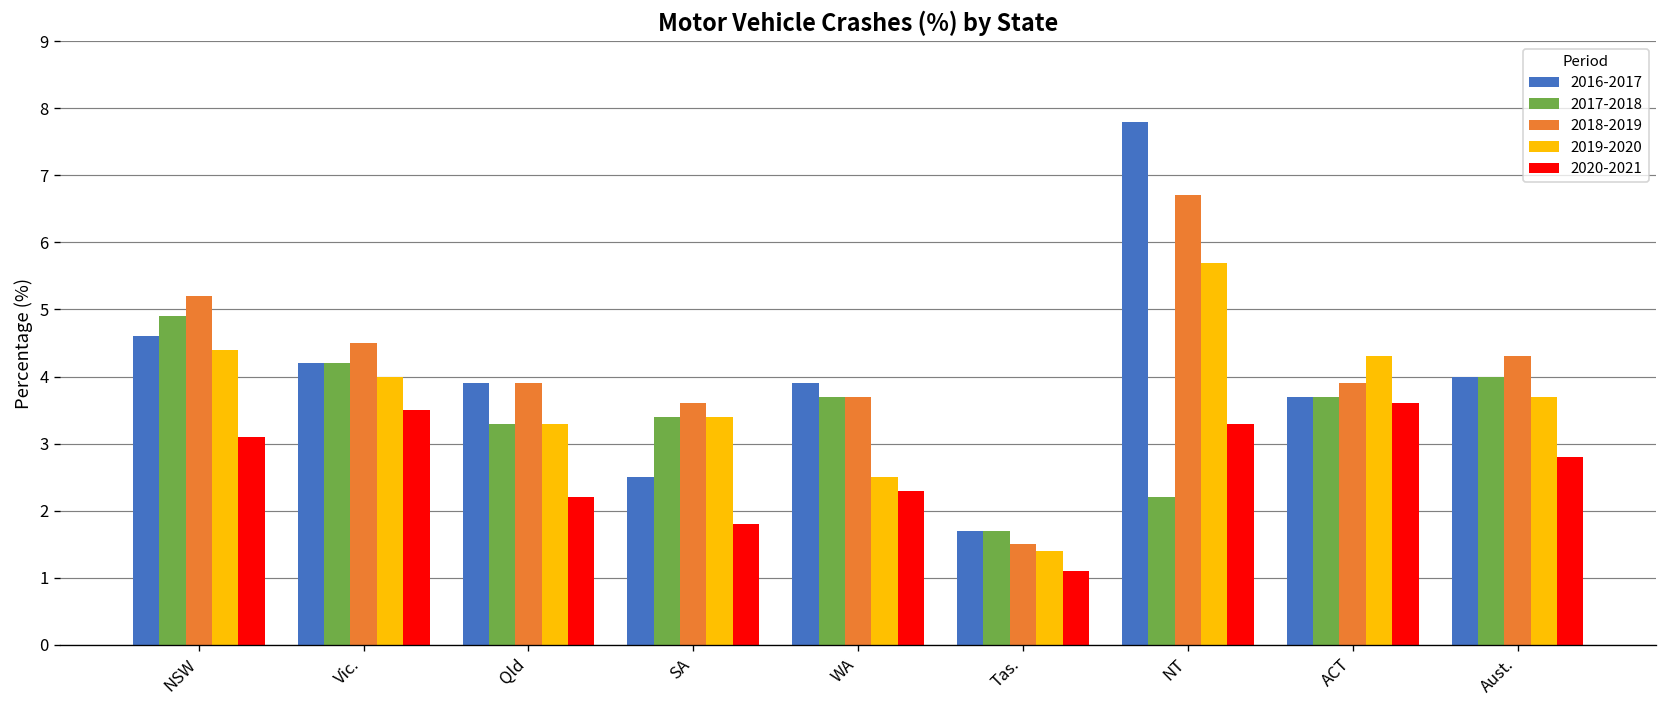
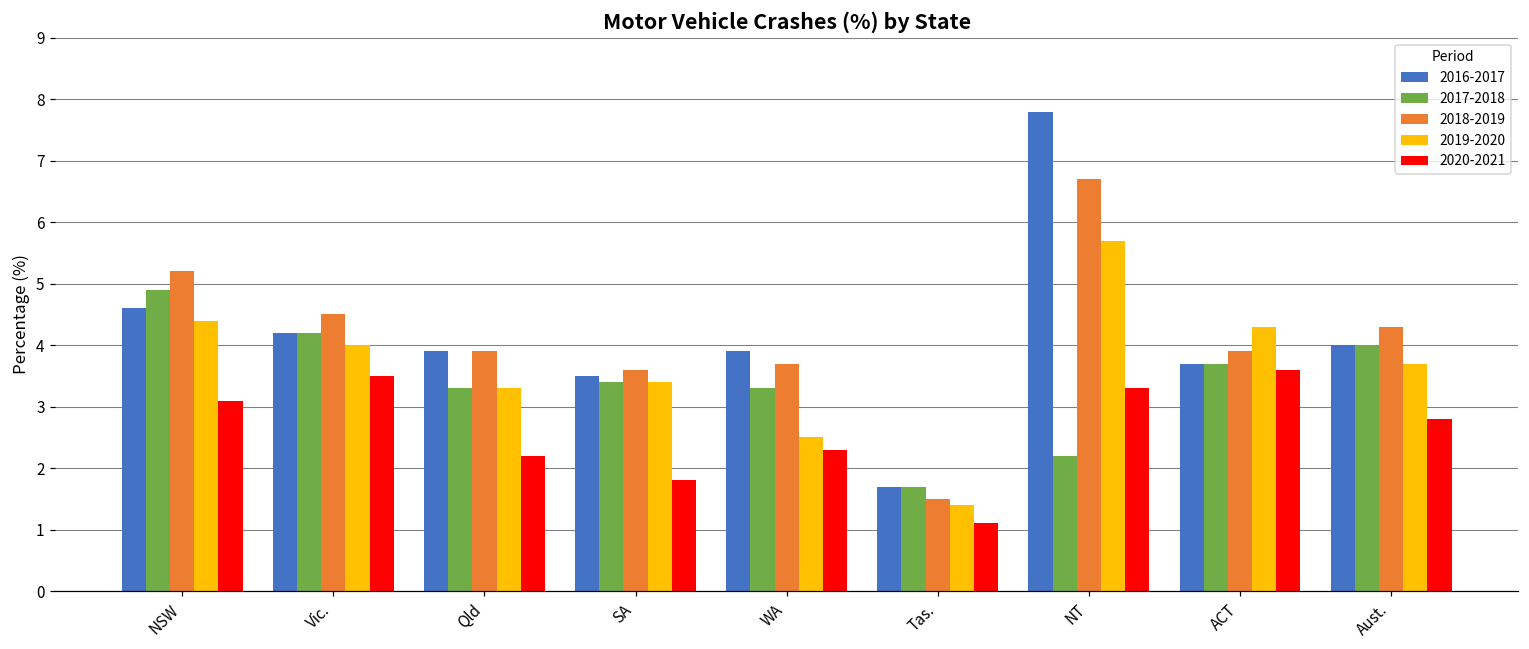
  {
    "2016-2017": {
      "NSW": 4.6,
      "Vic.": 4.2,
      "Qld": 3.9,
-     "SA": 2.5,
+     "SA": 3.5,
      "WA": 3.9,
      "Tas.": 1.7,
      "NT": 7.8,
      "ACT": 3.7,
      "Aust.": 4.0
    },
    "2017-2018": {
      "NSW": 4.9,
      "Vic.": 4.2,
      "Qld": 3.3,
      "SA": 3.4,
-     "WA": 3.7,
+     "WA": 3.3,
      "Tas.": 1.7,
      "NT": 2.2,
      "ACT": 3.7,
      "Aust.": 4.0
    },
    "2018-2019": {
      "NSW": 5.2,
      "Vic.": 4.5,
      "Qld": 3.9,
      "SA": 3.6,
      "WA": 3.7,
      "Tas.": 1.5,
      "NT": 6.7,
      "ACT": 3.9,
      "Aust.": 4.3
    },
    "2019-2020": {
      "NSW": 4.4,
      "Vic.": 4.0,
      "Qld": 3.3,
      "SA": 3.4,
      "WA": 2.5,
      "Tas.": 1.4,
      "NT": 5.7,
      "ACT": 4.3,
      "Aust.": 3.7
    },
    "2020-2021": {
      "NSW": 3.1,
      "Vic.": 3.5,
      "Qld": 2.2,
      "SA": 1.8,
      "WA": 2.3,
      "Tas.": 1.1,
      "NT": 3.3,
      "ACT": 3.6,
      "Aust.": 2.8
    }
  }
